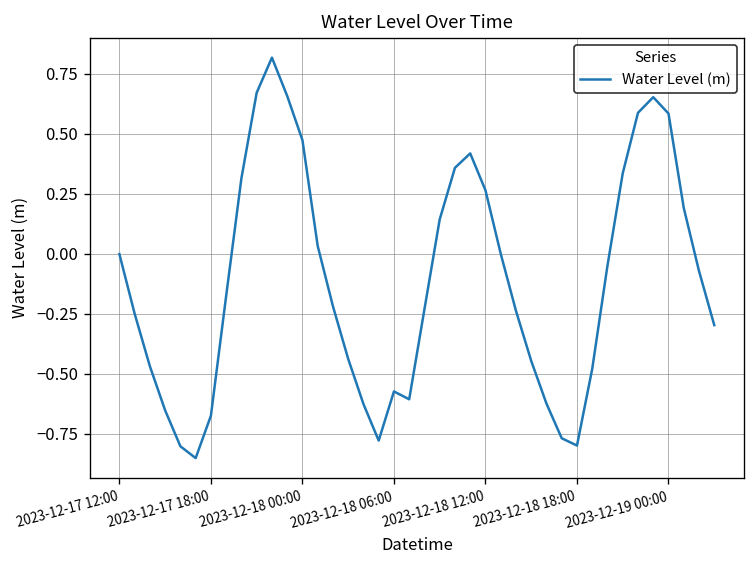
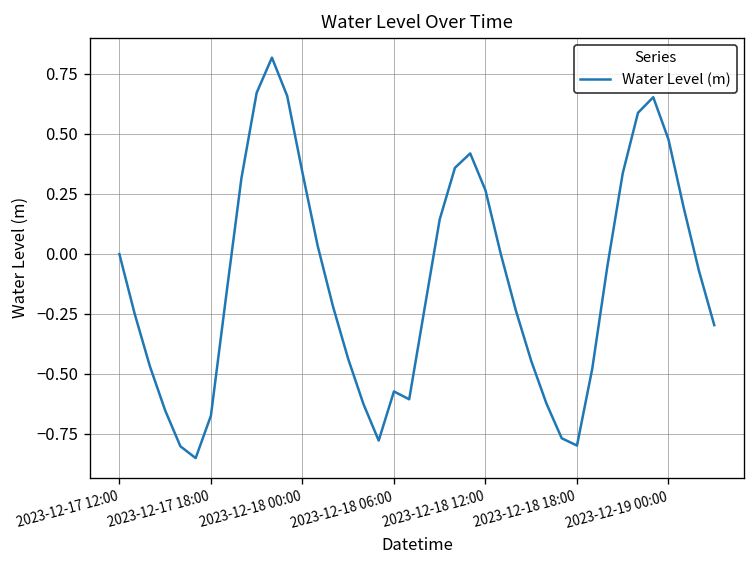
  {
    "2023-12-17 12:00": 0.00,
    "2023-12-17 18:00": -0.67,
-   "2023-12-18 00:00": 0.47,
+   "2023-12-18 00:00": 0.34,
    "2023-12-18 06:00": -0.57,
    "2023-12-18 12:00": 0.26,
    "2023-12-18 18:00": -0.80,
-   "2023-12-19 00:00": 0.58
+   "2023-12-19 00:00": 0.48
  }
